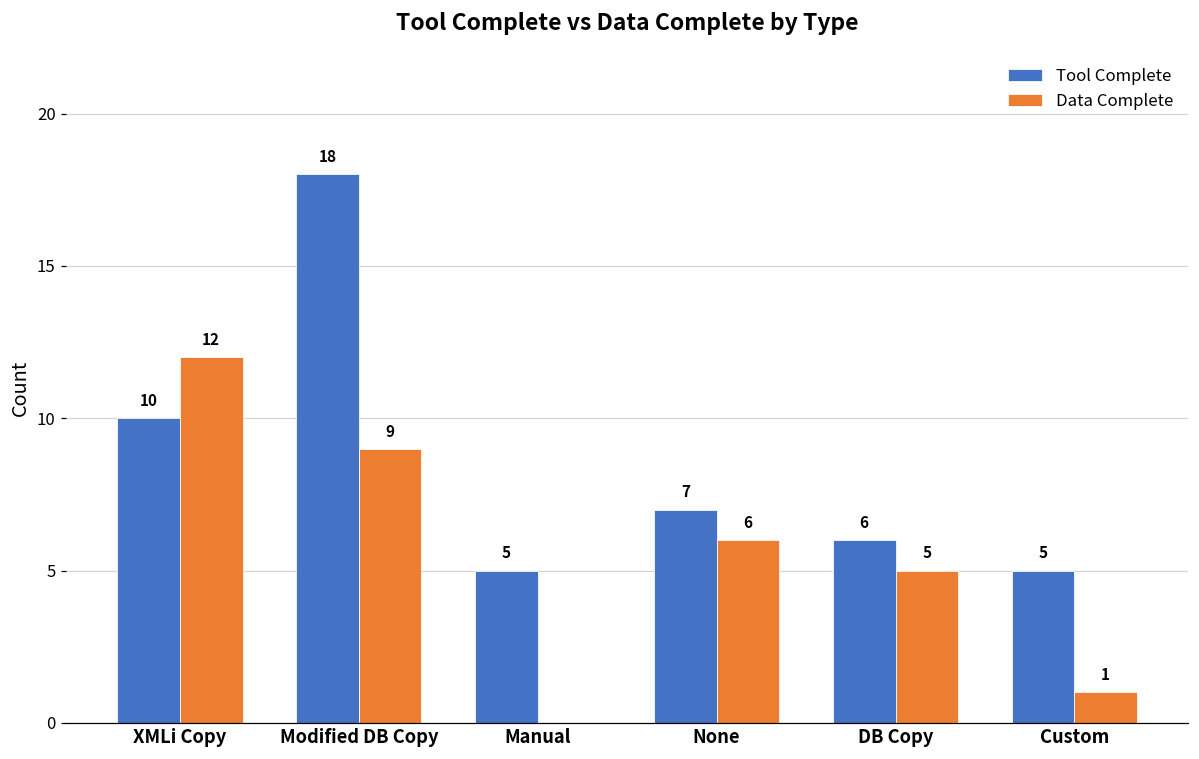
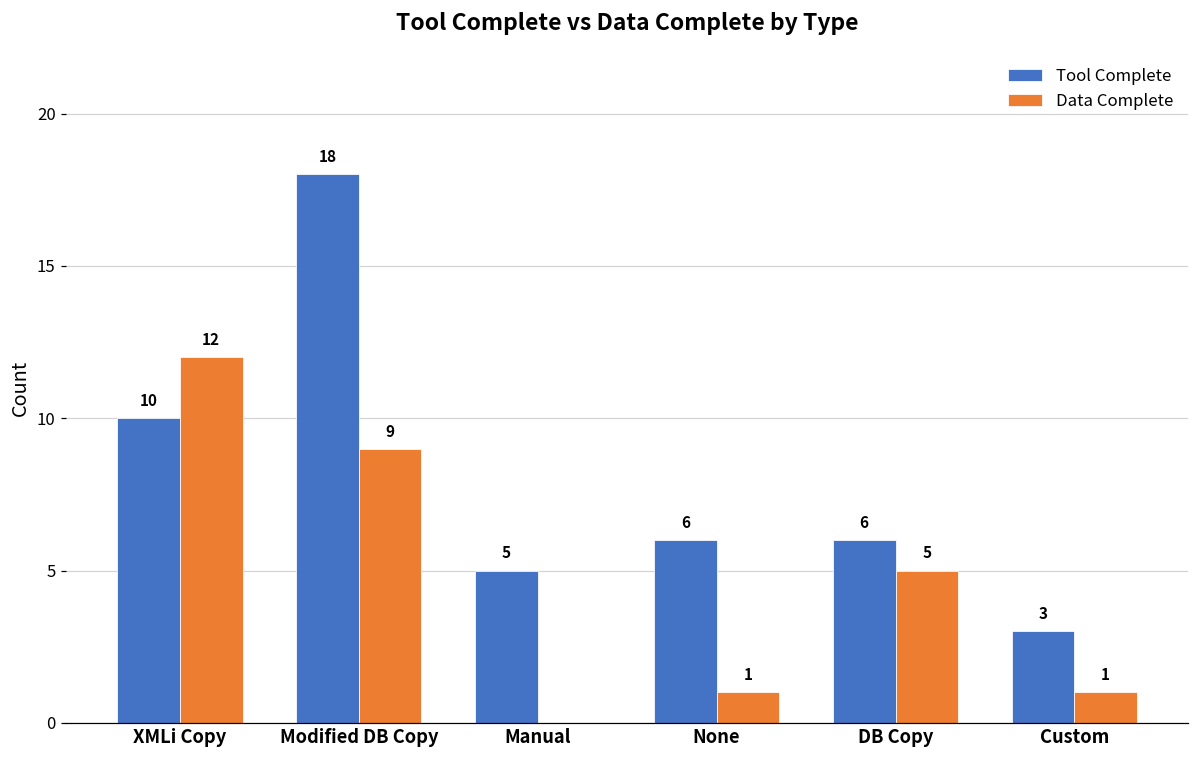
  {
    "Tool Complete": {
      "XMLi Copy": 10,
      "Modified DB Copy": 18,
      "Manual": 5,
-     "None": 7,
+     "None": 6,
      "DB Copy": 6,
-     "Custom": 5
+     "Custom": 3
    },
    "Data Complete": {
      "XMLi Copy": 12,
      "Modified DB Copy": 9,
-     "None": 6,
+     "None": 1,
      "DB Copy": 5,
      "Custom": 1
    }
  }
